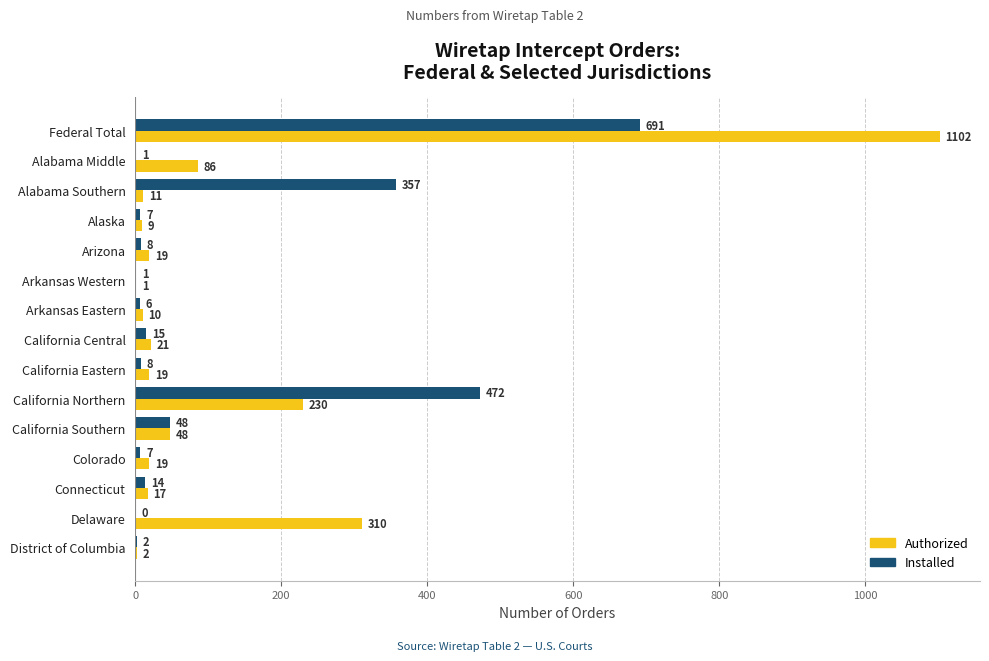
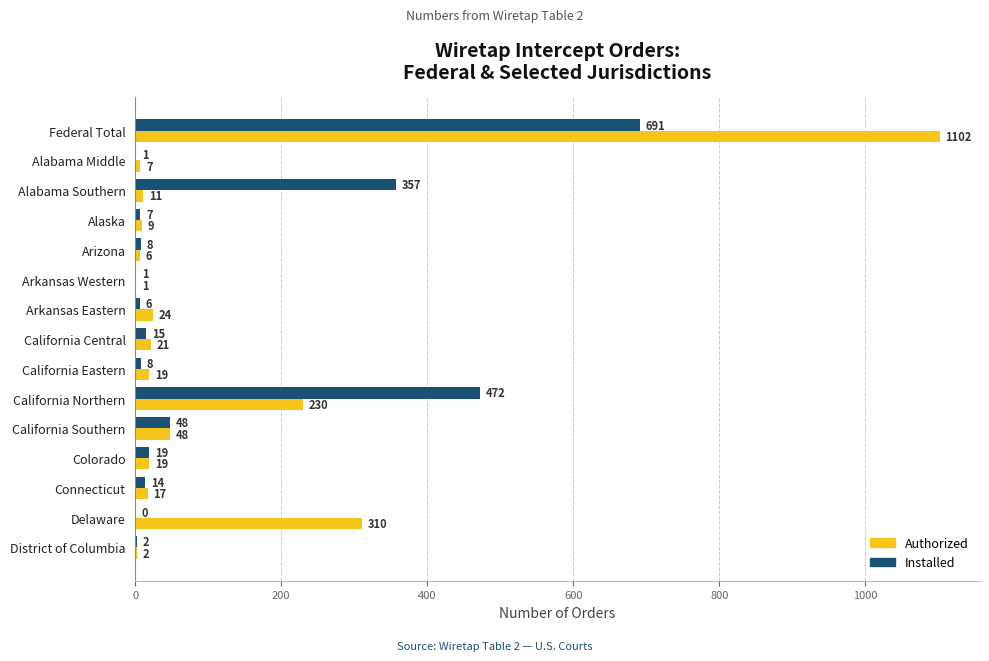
  {
    "Authorized": {
      "Federal Total": 1102,
-     "Alabama Middle": 86,
+     "Alabama Middle": 7,
      "Alabama Southern": 11,
      "Alaska": 9,
-     "Arizona": 19,
+     "Arizona": 6,
      "Arkansas Western": 1,
-     "Arkansas Eastern": 10,
+     "Arkansas Eastern": 24,
      "California Central": 21,
      "California Eastern": 19,
      "California Northern": 230,
      "California Southern": 48,
      "Colorado": 19,
      "Connecticut": 17,
      "Delaware": 310,
      "District of Columbia": 2
    },
    "Installed": {
      "Federal Total": 691,
      "Alabama Middle": 1,
      "Alabama Southern": 357,
      "Alaska": 7,
      "Arizona": 8,
      "Arkansas Western": 1,
      "Arkansas Eastern": 6,
      "California Central": 15,
      "California Eastern": 8,
      "California Northern": 472,
      "California Southern": 48,
-     "Colorado": 7,
+     "Colorado": 19,
      "Connecticut": 14,
      "Delaware": 0,
      "District of Columbia": 2
    }
  }
